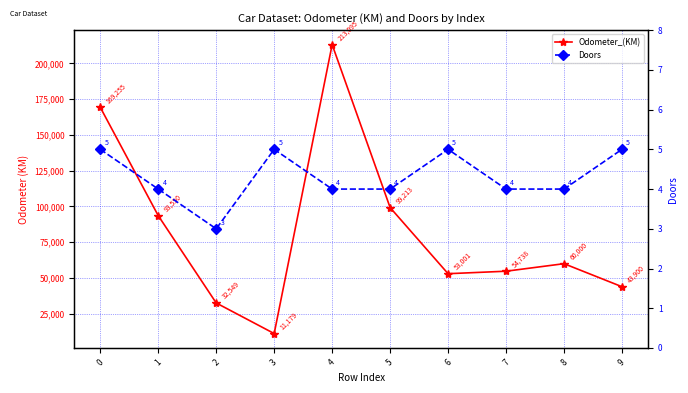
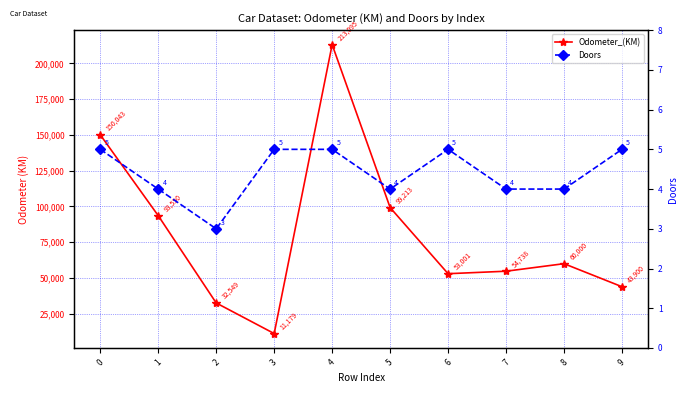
  {
    "Odometer_(KM)": {
-     "0": "169,255",
+     "0": "150,043",
      "1": "93,550",
      "2": "32,549",
      "3": "11,179",
      "4": "213,095",
      "5": "99,213",
      "6": "53,001",
      "7": "54,738",
      "8": "60,000",
      "9": "43,900"
    },
    "Doors": {
      "0": "5",
      "1": "4",
      "2": "3",
      "3": "5",
-     "4": "4",
+     "4": "5",
      "6": "5",
      "7": "4",
      "8": "4",
      "9": "5"
    }
  }
